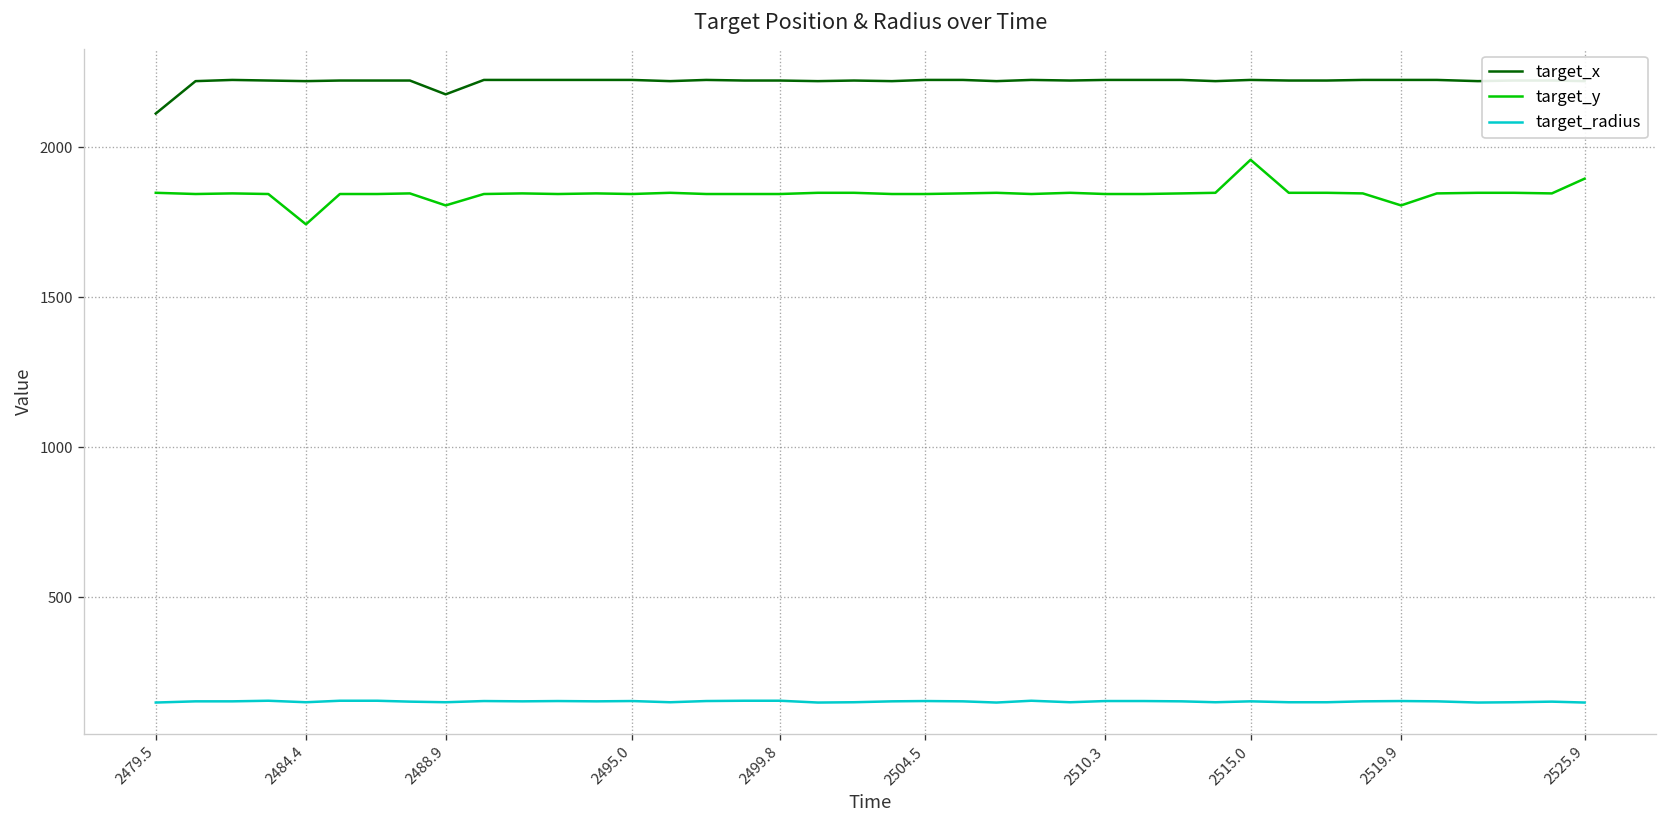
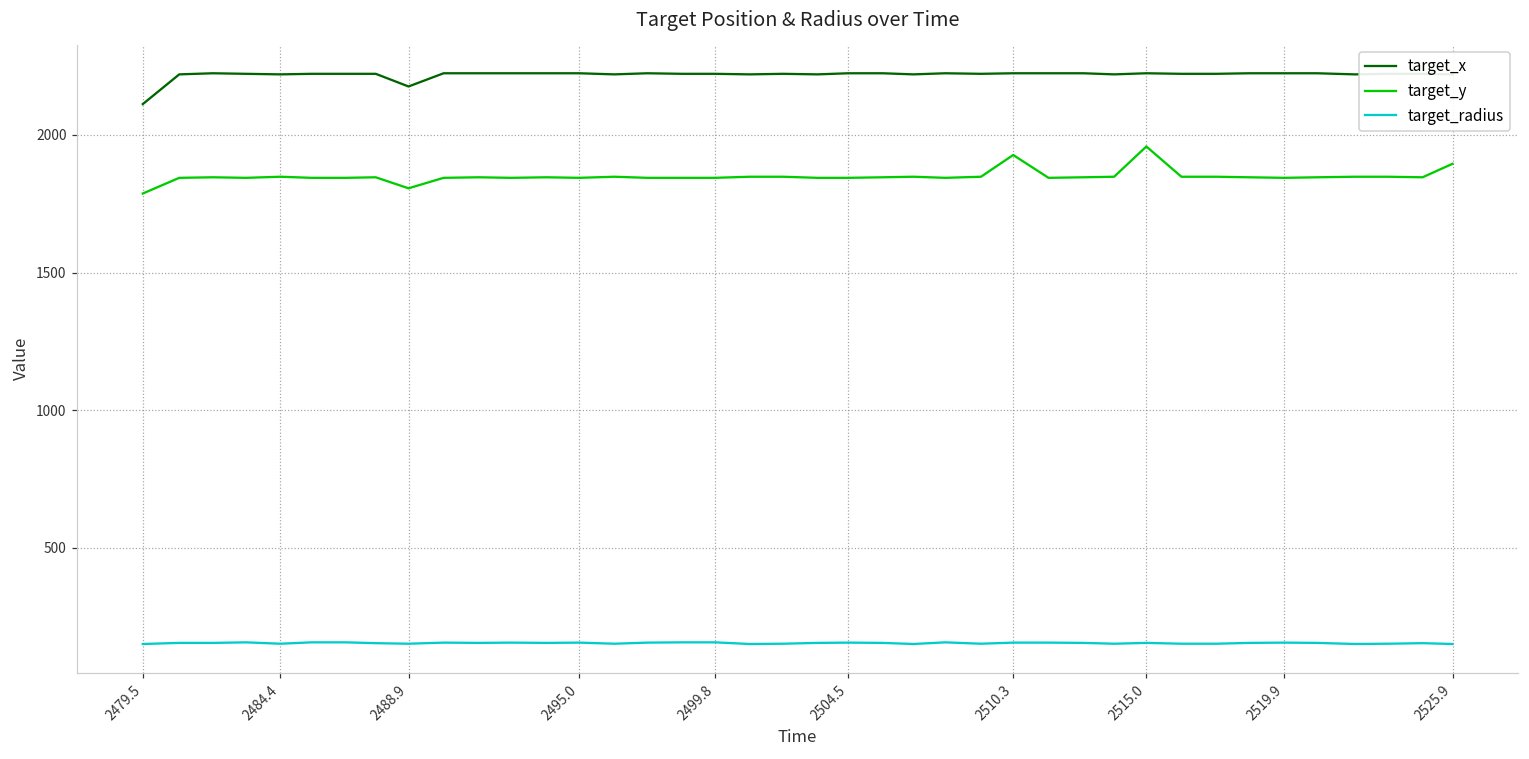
  {
    "target_x": {
      "2479.5": 2110,
      "2484.4": 2220,
      "2488.9": 2180,
      "2495.0": 2220,
      "2499.8": 2220,
      "2504.5": 2220,
      "2510.3": 2220,
      "2515.0": 2220,
      "2519.9": 2220
    },
    "target_y": {
-     "2479.5": 1850,
-     "2484.4": 1740,
+     "2479.5": 1790,
+     "2484.4": 1850,
      "2488.9": 1810,
      "2495.0": 1840,
      "2499.8": 1840,
      "2504.5": 1840,
-     "2510.3": 1840,
+     "2510.3": 1930,
      "2515.0": 1960,
-     "2519.9": 1810,
+     "2519.9": 1840,
      "2525.9": 1900
    },
    "target_radius": {
      "2479.5": 150,
      "2484.4": 150,
      "2488.9": 150,
      "2495.0": 160,
      "2499.8": 160,
      "2504.5": 160,
      "2510.3": 160,
      "2515.0": 150,
      "2519.9": 160,
      "2525.9": 150
    }
  }
